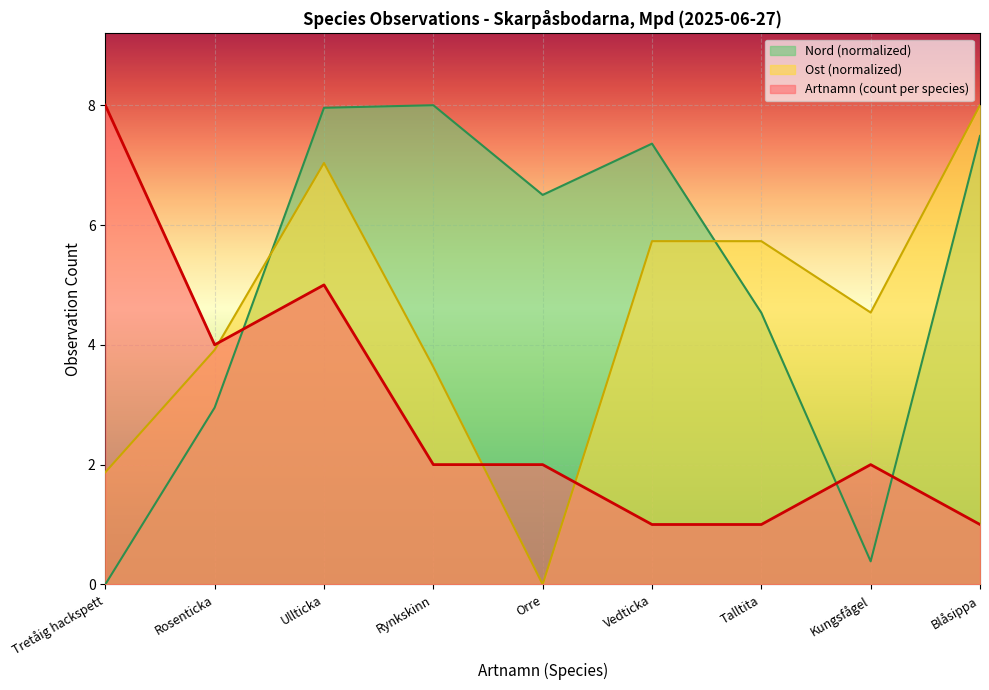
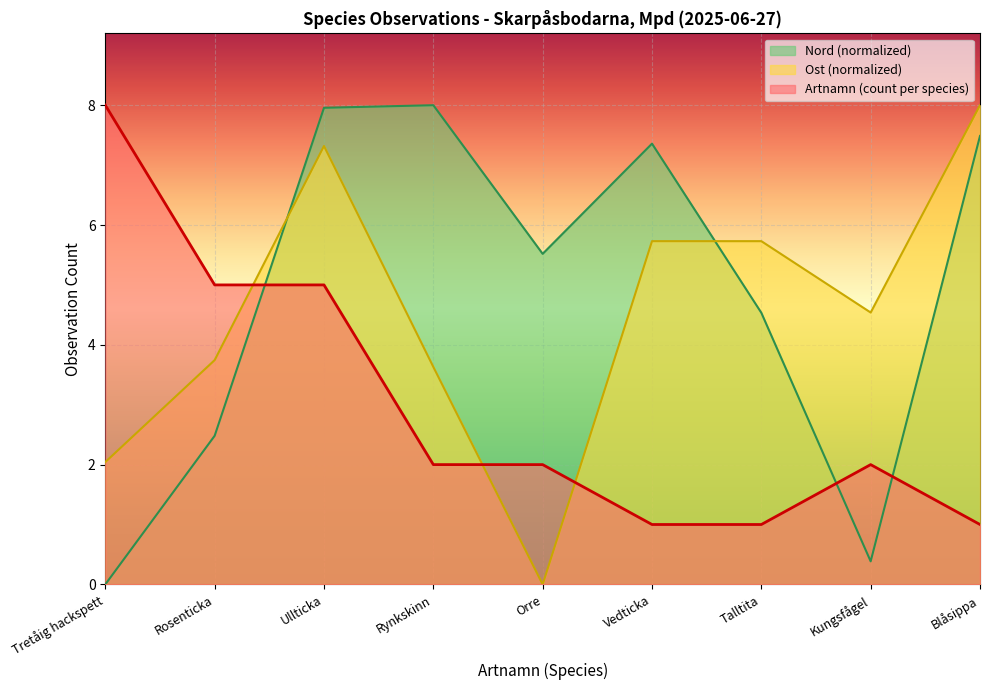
  {
    "Nord (normalized)": {
      "Tretåig hackspett": 0.0,
-     "Rosenticka": 3.0,
+     "Rosenticka": 2.5,
      "Ullticka": 8.0,
      "Rynkskinn": 8.0,
-     "Orre": 6.5,
+     "Orre": 5.5,
      "Vedticka": 7.4,
      "Talltita": 4.5,
      "Kungsfågel": 0.4,
      "Blåsippa": 7.5
    },
    "Ost (normalized)": {
-     "Tretåig hackspett": 1.9,
-     "Rosenticka": 3.9,
-     "Ullticka": 7.0,
+     "Tretåig hackspett": 2.0,
+     "Rosenticka": 3.7,
+     "Ullticka": 7.3,
      "Rynkskinn": 3.6,
      "Orre": 0.0,
      "Vedticka": 5.7,
      "Talltita": 5.7,
      "Kungsfågel": 4.5,
      "Blåsippa": 8.0
    },
    "Artnamn (count per species)": {
      "Tretåig hackspett": 8,
-     "Rosenticka": 4,
+     "Rosenticka": 5,
      "Ullticka": 5,
      "Rynkskinn": 2,
      "Orre": 2,
      "Vedticka": 1,
      "Talltita": 1,
      "Kungsfågel": 2,
      "Blåsippa": 1
    }
  }
